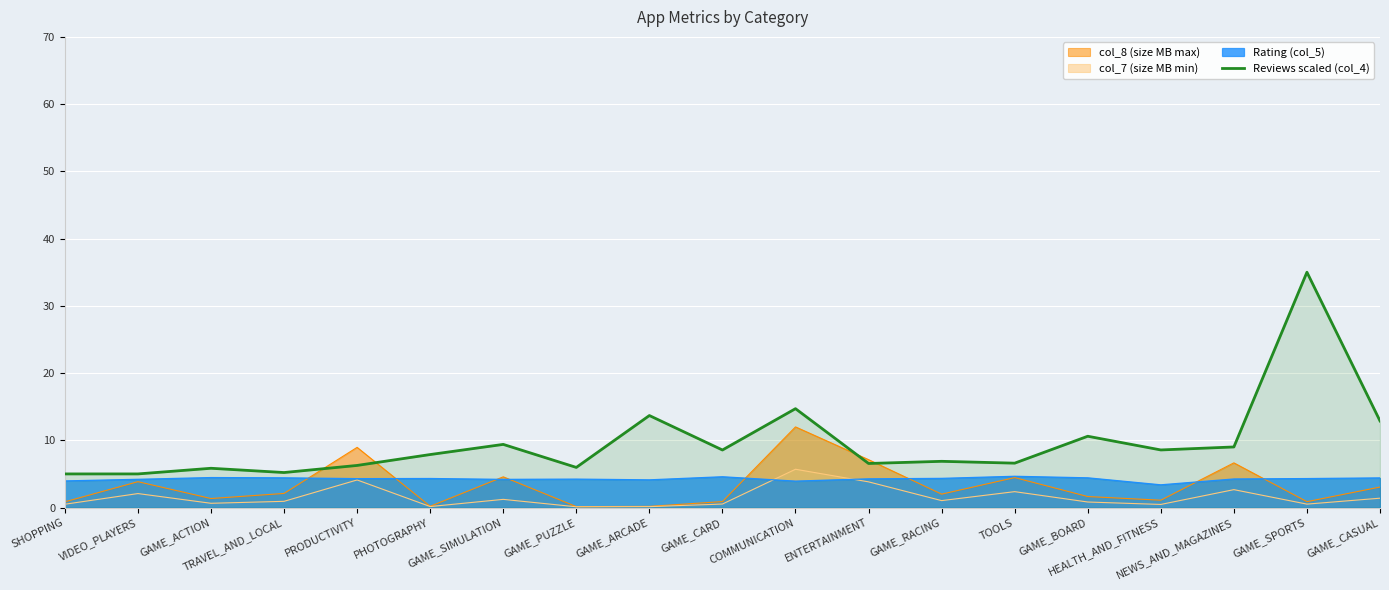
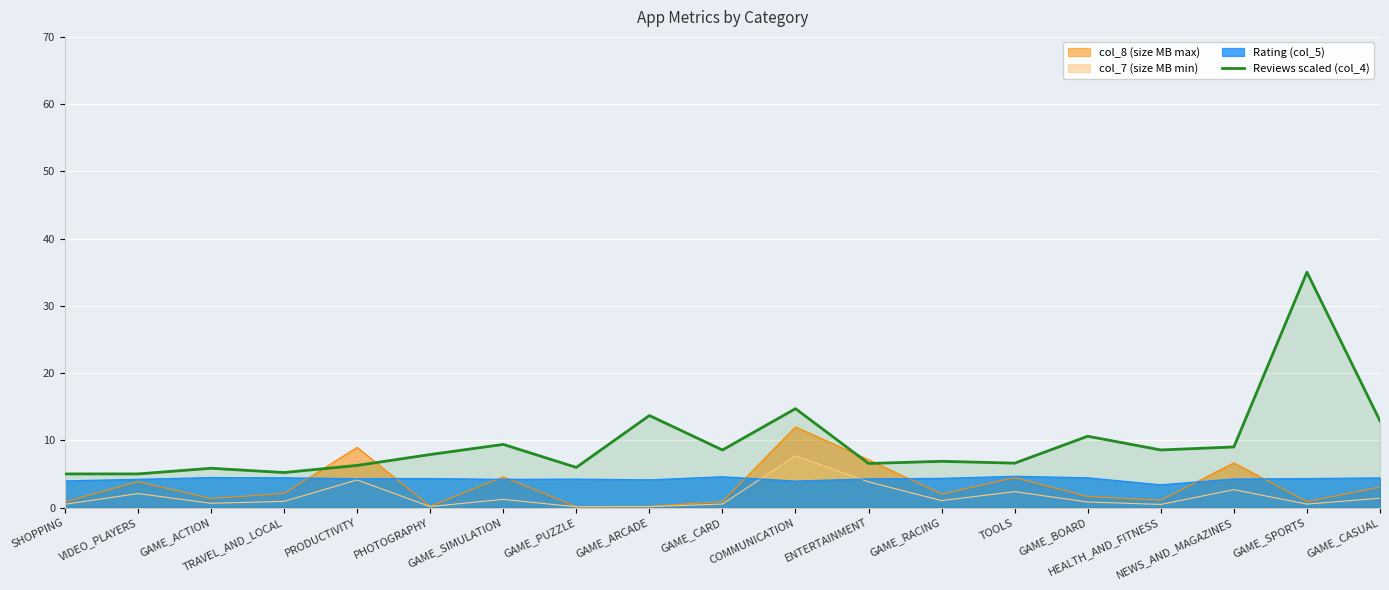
  {
    "col_8 (size MB max)": {
      "GAME_ACTION": 1,
      "TRAVEL_AND_LOCAL": 2,
      "PRODUCTIVITY": 9,
      "GAME_SIMULATION": 5,
      "COMMUNICATION": 12,
      "ENTERTAINMENT": 7,
      "GAME_RACING": 2,
      "GAME_BOARD": 2,
      "HEALTH_AND_FITNESS": 1,
      "NEWS_AND_MAGAZINES": 7,
      "GAME_CASUAL": 3
    },
    "col_7 (size MB min)": {
      "VIDEO_PLAYERS": 2,
      "GAME_ACTION": 1,
      "TRAVEL_AND_LOCAL": 1,
      "GAME_SIMULATION": 1,
-     "COMMUNICATION": 6,
+     "COMMUNICATION": 8,
      "ENTERTAINMENT": 4,
      "GAME_RACING": 1,
      "TOOLS": 2,
      "GAME_BOARD": 1,
      "HEALTH_AND_FITNESS": 0,
      "NEWS_AND_MAGAZINES": 3,
      "GAME_CASUAL": 1
    },
    "Rating (col_5)": {
      "SHOPPING": 4,
      "GAME_ACTION": 4,
      "TRAVEL_AND_LOCAL": 4,
      "PHOTOGRAPHY": 4,
      "GAME_SIMULATION": 4,
      "GAME_PUZZLE": 4,
      "GAME_ARCADE": 4,
      "GAME_CARD": 5,
      "COMMUNICATION": 4,
      "ENTERTAINMENT": 4,
      "GAME_RACING": 4,
      "GAME_BOARD": 4,
      "HEALTH_AND_FITNESS": 3,
      "NEWS_AND_MAGAZINES": 4,
      "GAME_SPORTS": 4,
      "GAME_CASUAL": 4
    },
    "Reviews scaled (col_4)": {
      "SHOPPING": 5,
      "VIDEO_PLAYERS": 5,
      "GAME_ACTION": 6,
      "TRAVEL_AND_LOCAL": 5,
      "PRODUCTIVITY": 6,
      "PHOTOGRAPHY": 8,
      "GAME_SIMULATION": 9,
      "GAME_PUZZLE": 6,
      "GAME_ARCADE": 14,
      "GAME_CARD": 9,
      "COMMUNICATION": 15,
      "ENTERTAINMENT": 7,
      "GAME_RACING": 7,
      "TOOLS": 7,
      "GAME_BOARD": 11,
      "HEALTH_AND_FITNESS": 9,
      "NEWS_AND_MAGAZINES": 9,
      "GAME_SPORTS": 35,
      "GAME_CASUAL": 13
    }
  }
